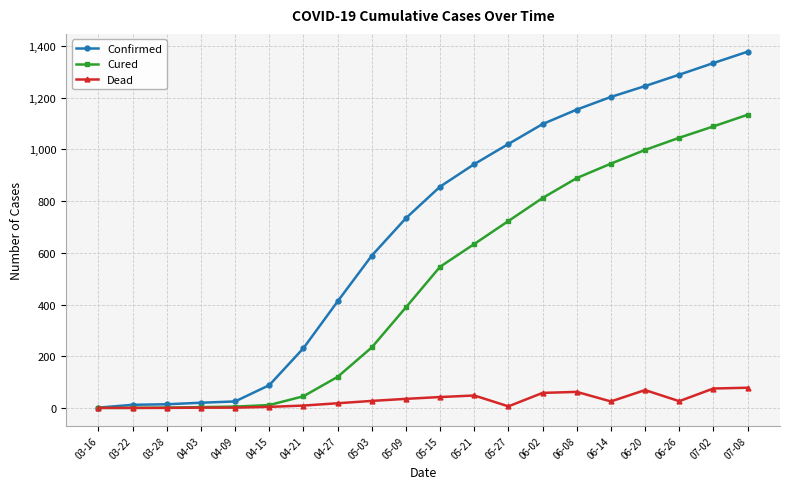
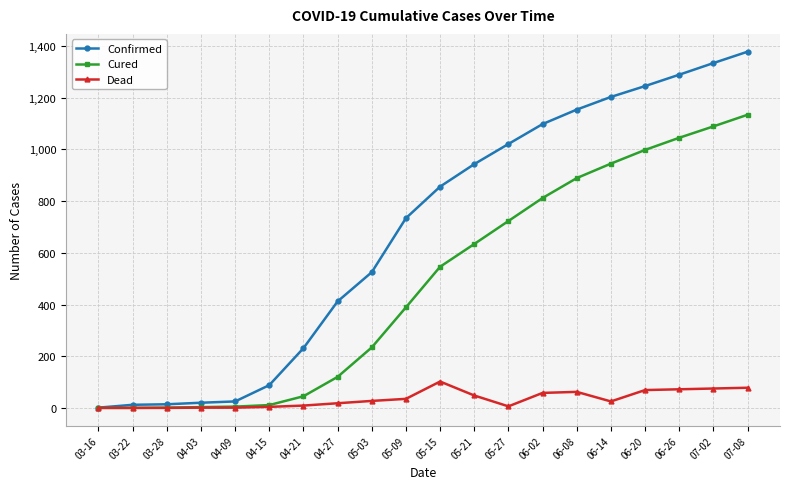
  {
    "Confirmed": {
      "03-22": "10",
      "03-28": "10",
      "04-03": "20",
      "04-09": "30",
      "04-15": "90",
      "04-21": "230",
      "04-27": "410",
-     "05-03": "590",
+     "05-03": "530",
      "05-09": "730",
      "05-15": "860",
      "05-21": "940",
      "05-27": "1,020",
      "06-02": "1,100",
      "06-08": "1,150",
      "06-14": "1,200",
      "06-20": "1,250",
      "06-26": "1,290",
      "07-02": "1,330",
      "07-08": "1,380"
    },
    "Cured": {
      "04-21": "50",
      "04-27": "120",
      "05-03": "230",
      "05-09": "390",
      "05-15": "550",
      "05-21": "630",
      "05-27": "720",
      "06-02": "810",
      "06-08": "890",
      "06-14": "950",
      "06-20": "1,000",
      "06-26": "1,050",
      "07-02": "1,090",
      "07-08": "1,130"
    },
    "Dead": {
      "04-21": "10",
      "04-27": "20",
      "05-03": "30",
      "05-09": "40",
-     "05-15": "40",
+     "05-15": "100",
      "05-21": "50",
      "05-27": "10",
      "06-02": "60",
      "06-08": "60",
      "06-14": "30",
      "06-20": "70",
-     "06-26": "30",
+     "06-26": "70",
      "07-02": "80",
      "07-08": "80"
    }
  }
